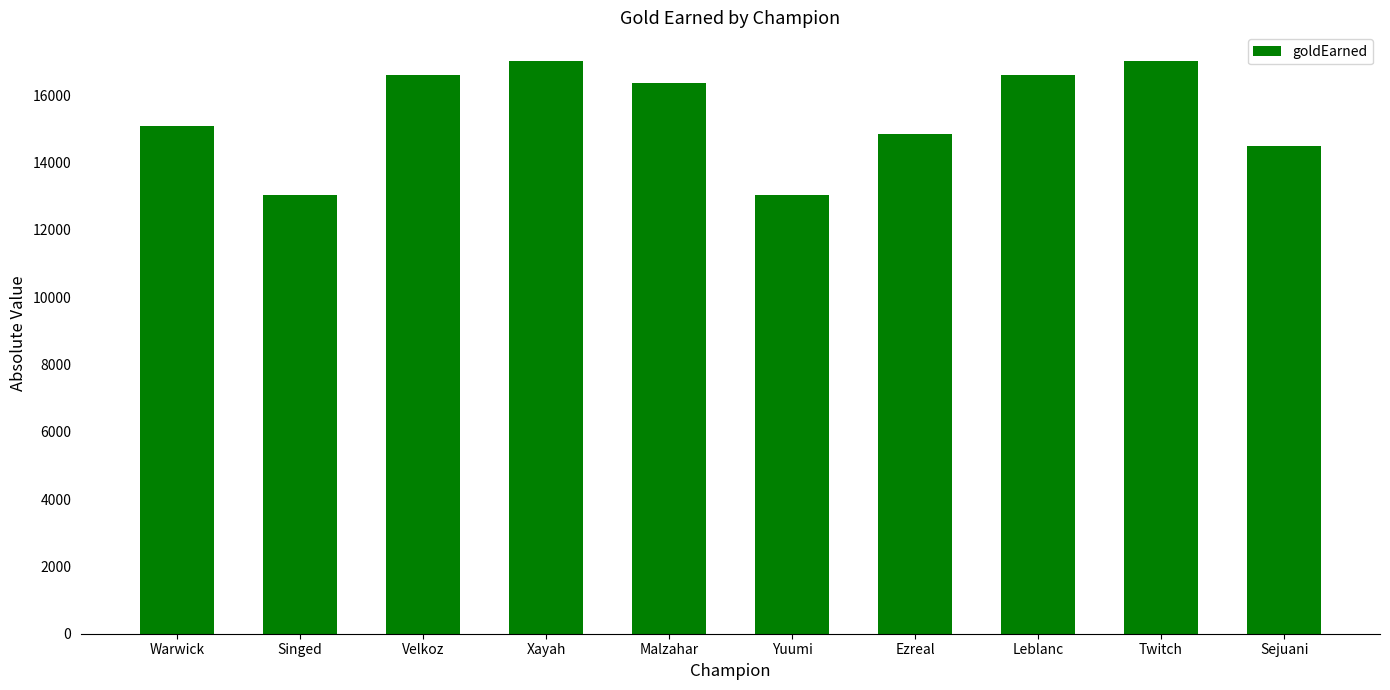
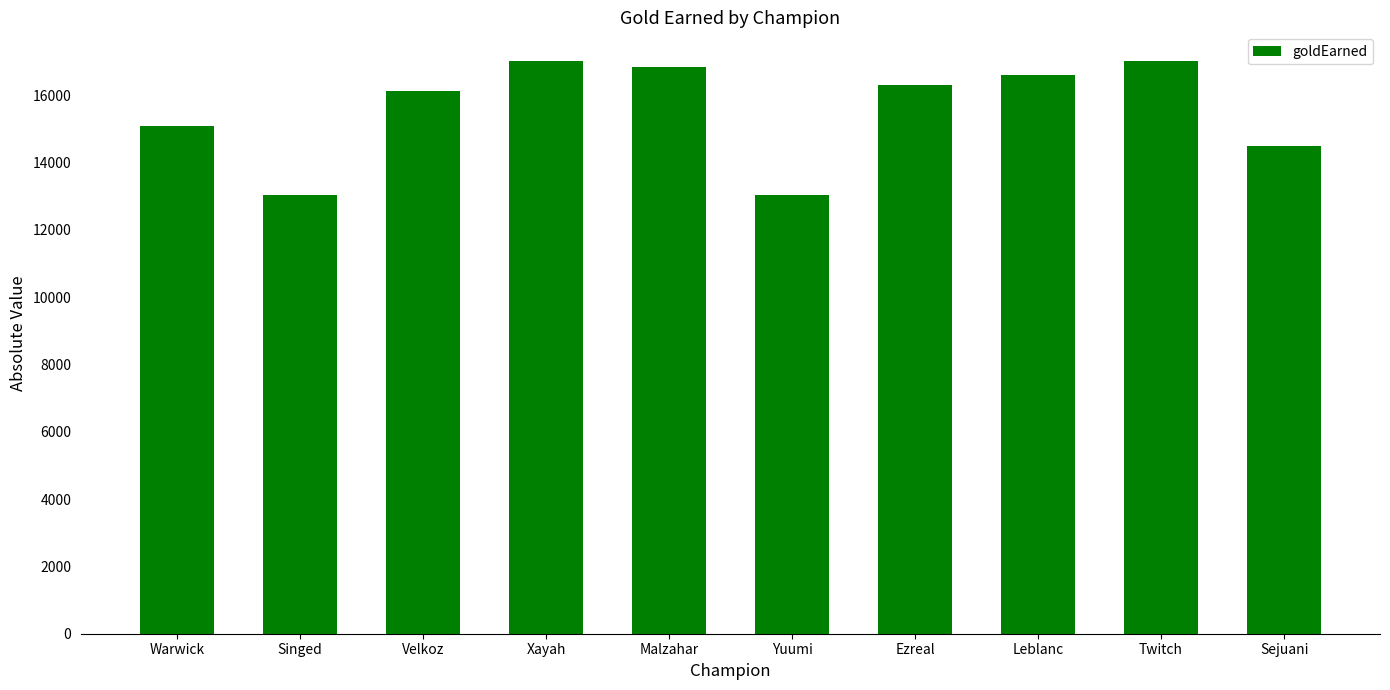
  {
    "Warwick": 15100,
    "Singed": 13000,
-   "Velkoz": 16600,
+   "Velkoz": 16100,
    "Xayah": 17000,
-   "Malzahar": 16400,
+   "Malzahar": 16800,
    "Yuumi": 13000,
-   "Ezreal": 14800,
+   "Ezreal": 16300,
    "Leblanc": 16600,
    "Twitch": 17000,
    "Sejuani": 14500
  }
